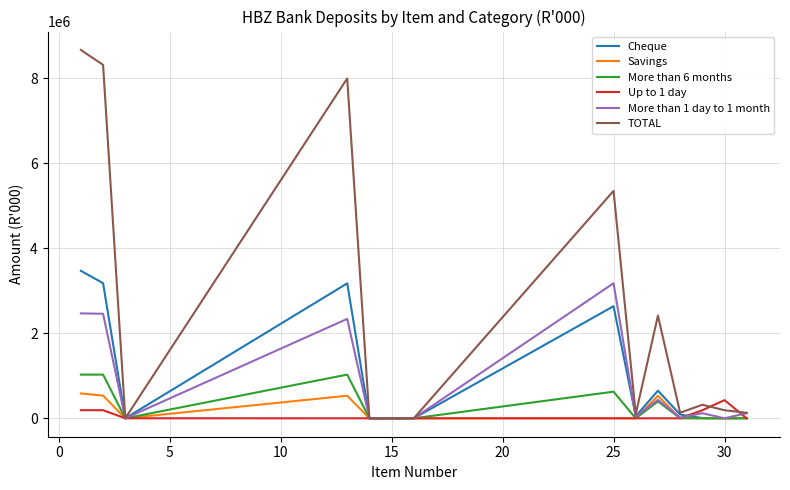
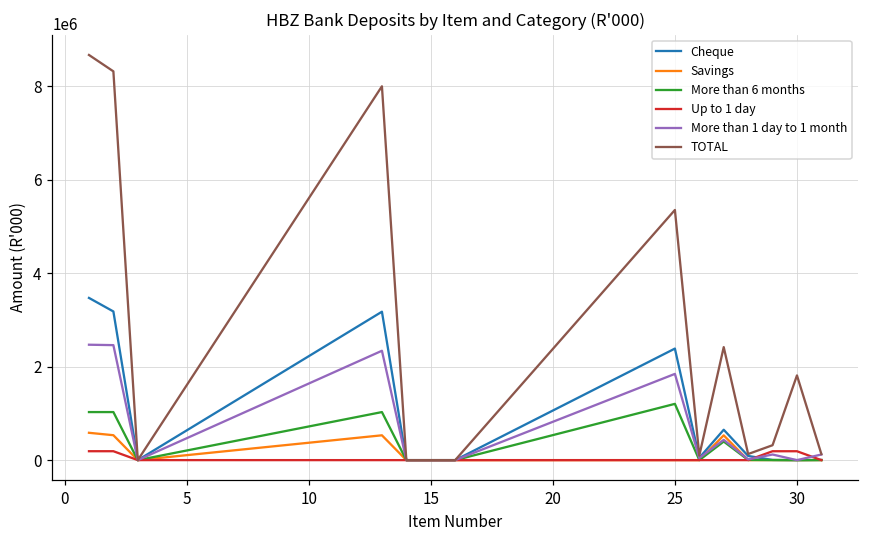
  {
    "Cheque": {
-     "25": 2600000
+     "25": 2400000
    },
    "More than 6 months": {
-     "25": 600000
+     "25": 1200000
    },
    "Up to 1 day": {
-     "30": 400000
+     "30": 200000
    },
    "More than 1 day to 1 month": {
-     "25": 3200000
+     "25": 1800000
    },
    "TOTAL": {
      "25": 5400000,
-     "30": 200000
+     "30": 1800000
    }
  }
